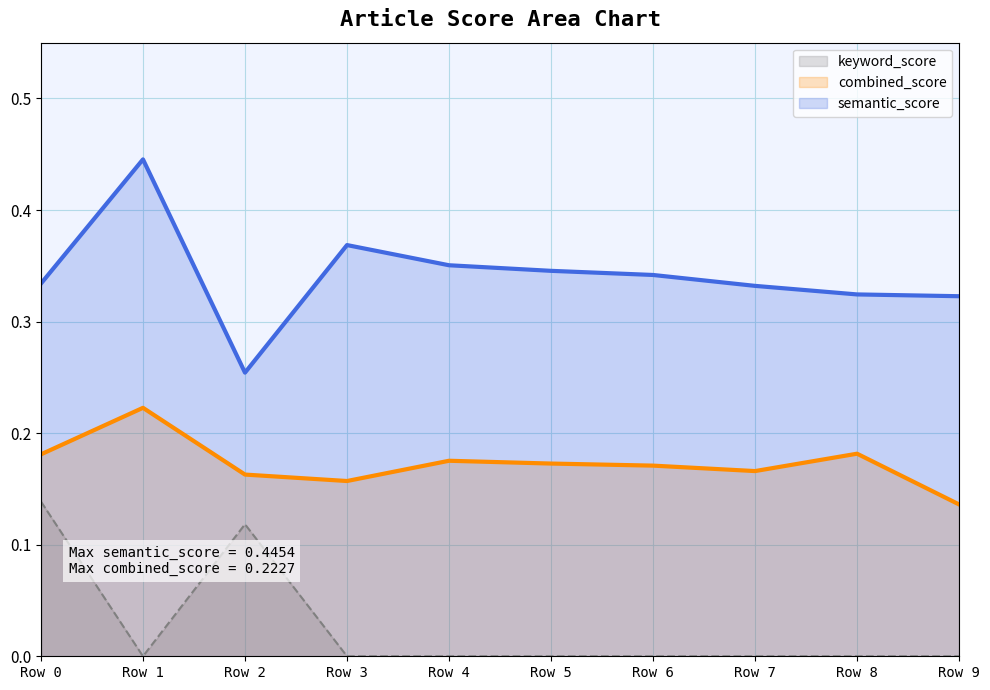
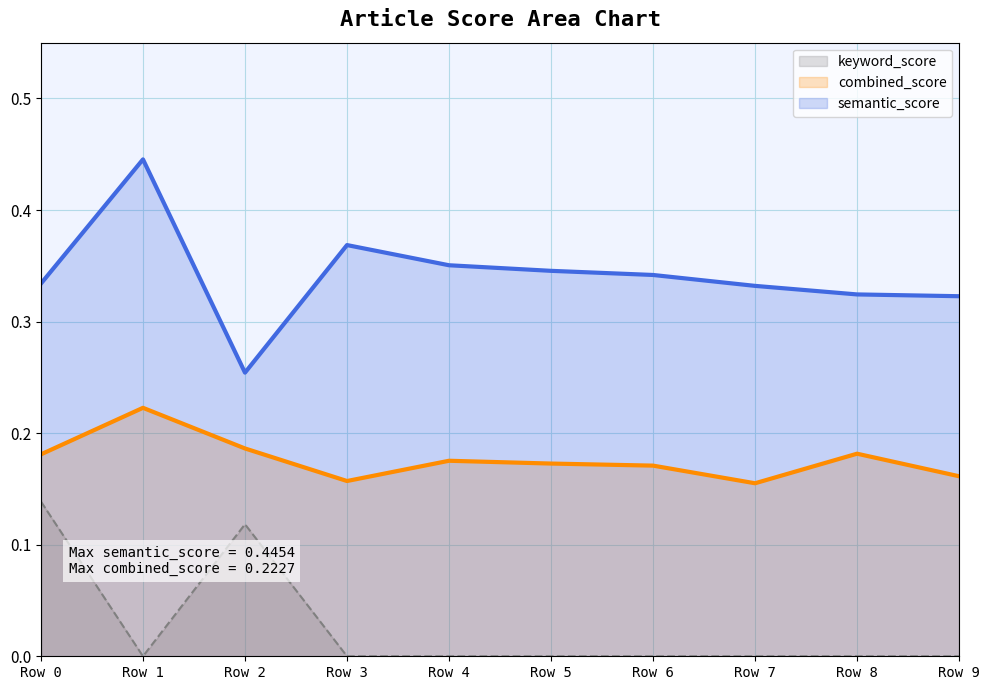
  {
    "combined_score": {
      "Row 0": 0.181,
      "Row 1": 0.223,
-     "Row 2": 0.163,
+     "Row 2": 0.186,
      "Row 3": 0.157,
      "Row 4": 0.175,
      "Row 5": 0.173,
      "Row 6": 0.171,
-     "Row 7": 0.166,
+     "Row 7": 0.155,
      "Row 8": 0.182,
-     "Row 9": 0.136
+     "Row 9": 0.161
    }
  }
